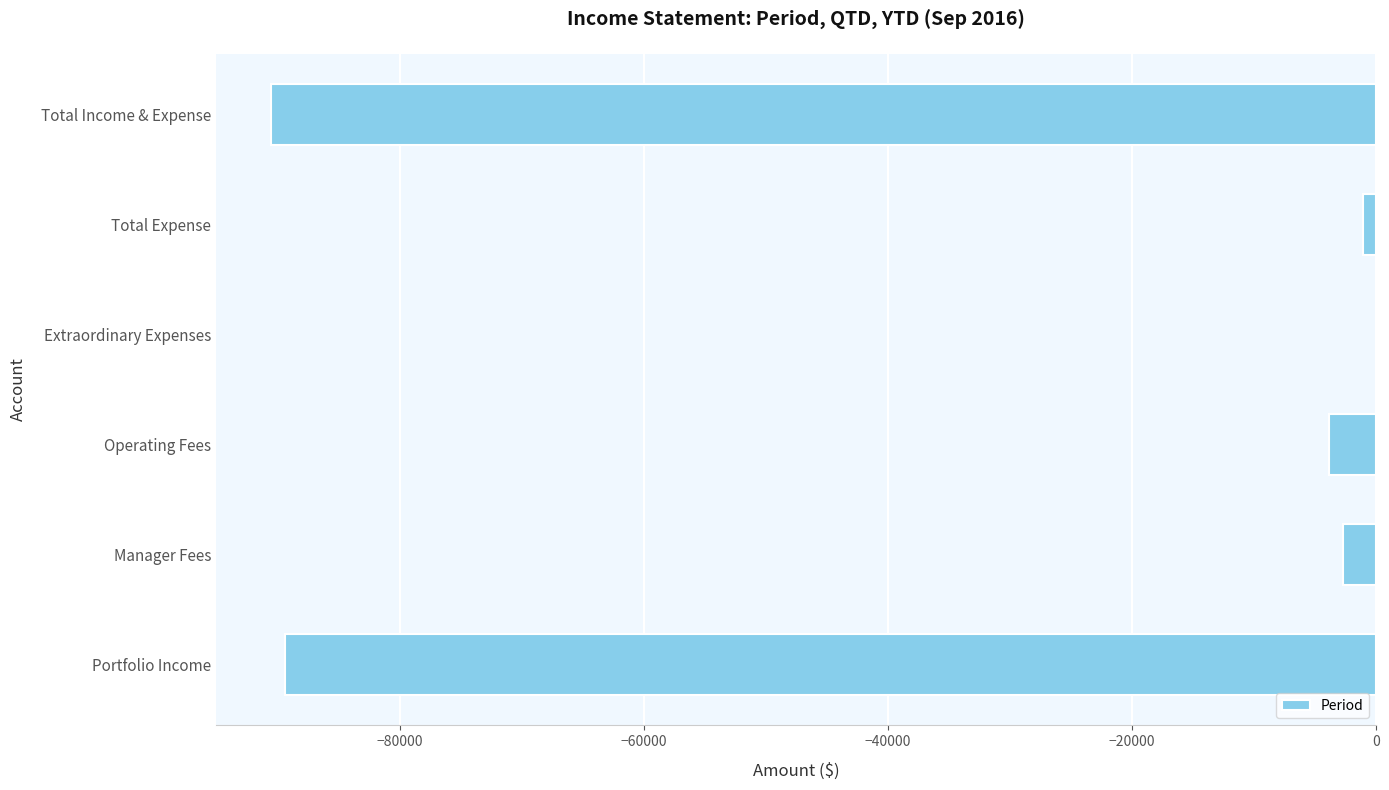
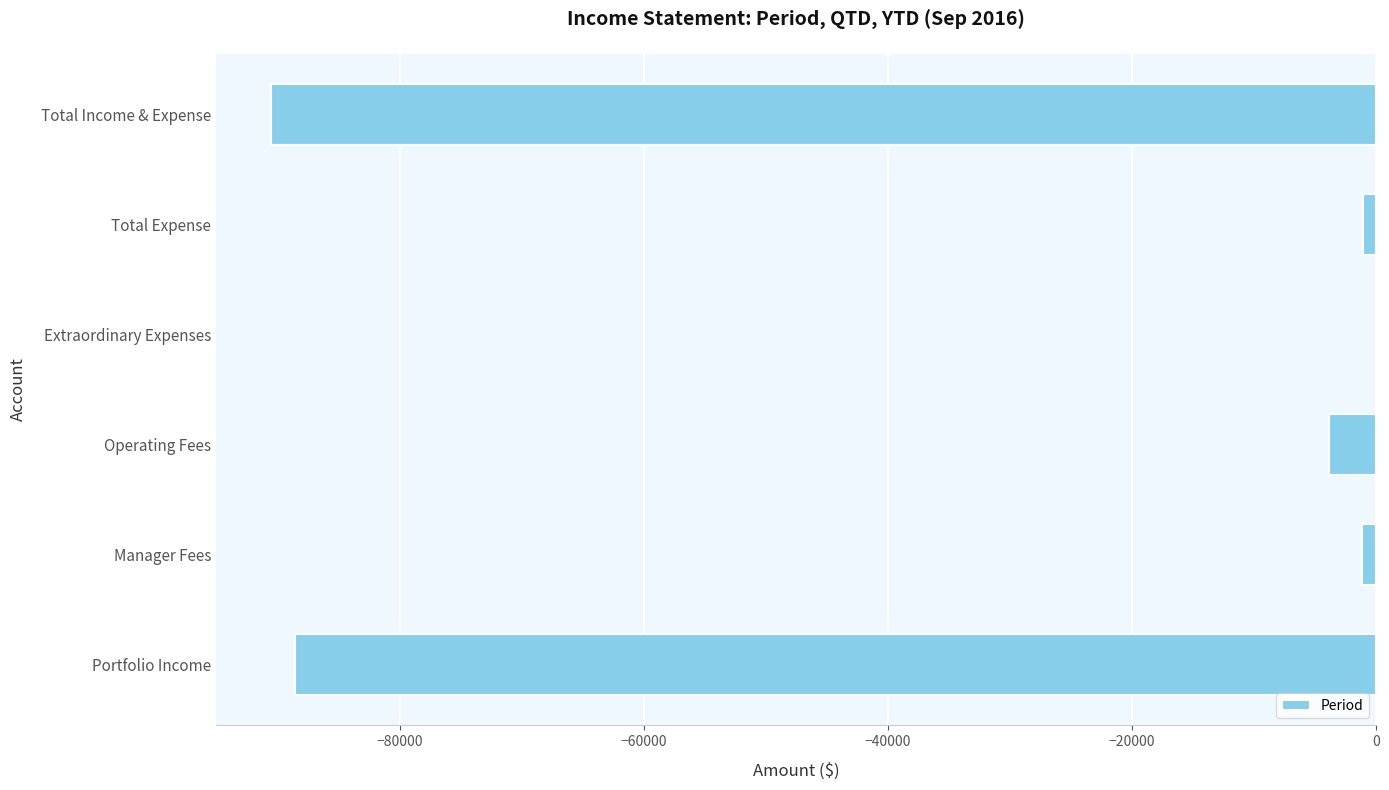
  {
    "Total Income & Expense": -90600,
    "Total Expense": -1100,
    "Extraordinary Expenses": 0,
    "Operating Fees": -3800,
-   "Manager Fees": -2700,
-   "Portfolio Income": -89400
+   "Manager Fees": -1100,
+   "Portfolio Income": -88600
  }
